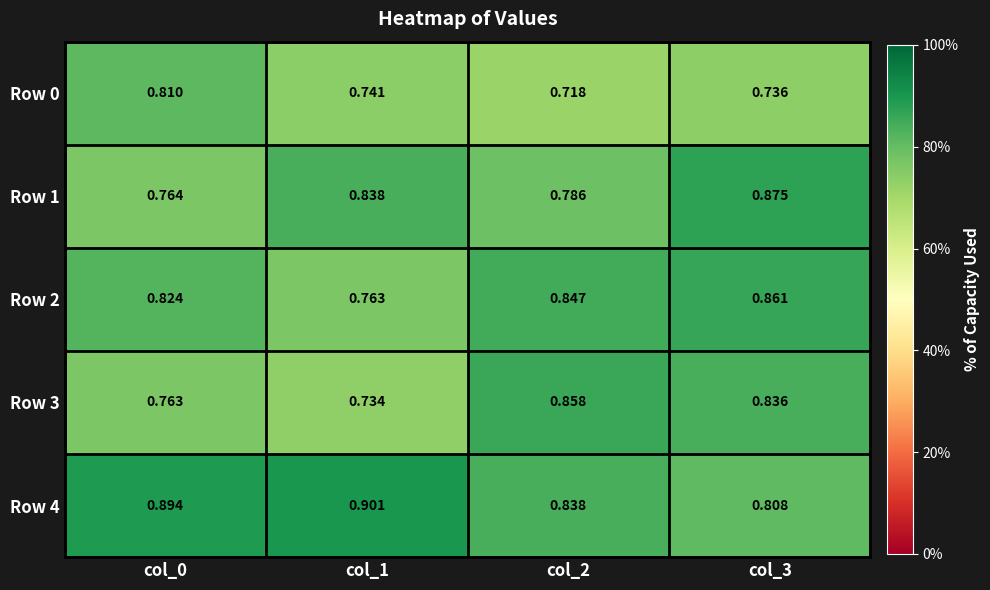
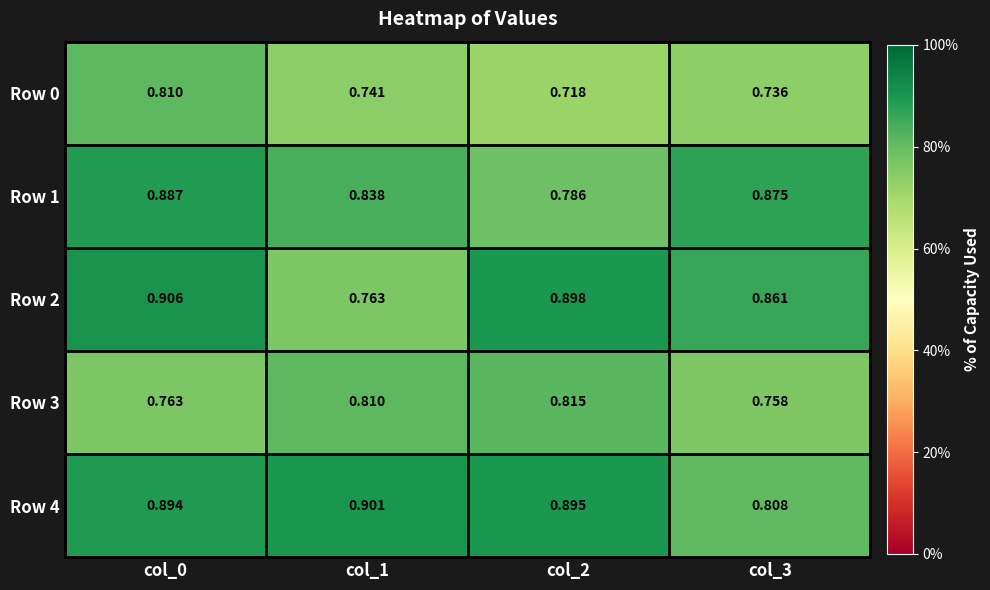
  {
    "Row 0": {
      "col_0": 0.810,
      "col_1": 0.741,
      "col_2": 0.718,
      "col_3": 0.736
    },
    "Row 1": {
-     "col_0": 0.764,
+     "col_0": 0.887,
      "col_1": 0.838,
      "col_2": 0.786,
      "col_3": 0.875
    },
    "Row 2": {
-     "col_0": 0.824,
+     "col_0": 0.906,
      "col_1": 0.763,
-     "col_2": 0.847,
+     "col_2": 0.898,
      "col_3": 0.861
    },
    "Row 3": {
      "col_0": 0.763,
-     "col_1": 0.734,
-     "col_2": 0.858,
-     "col_3": 0.836
+     "col_1": 0.810,
+     "col_2": 0.815,
+     "col_3": 0.758
    },
    "Row 4": {
      "col_0": 0.894,
      "col_1": 0.901,
-     "col_2": 0.838,
+     "col_2": 0.895,
      "col_3": 0.808
    }
  }
